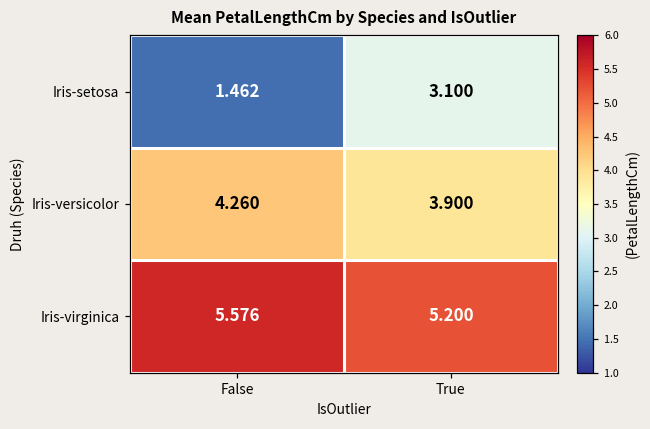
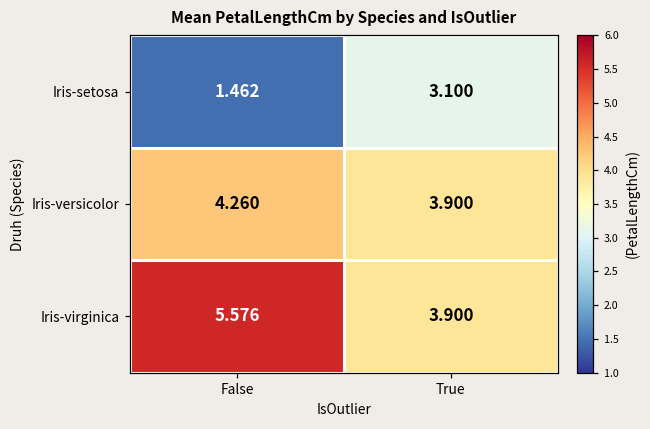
  {
    "Iris-setosa": {
      "False": 1.462,
      "True": 3.100
    },
    "Iris-versicolor": {
      "False": 4.260,
      "True": 3.900
    },
    "Iris-virginica": {
      "False": 5.576,
-     "True": 5.200
+     "True": 3.900
    }
  }
